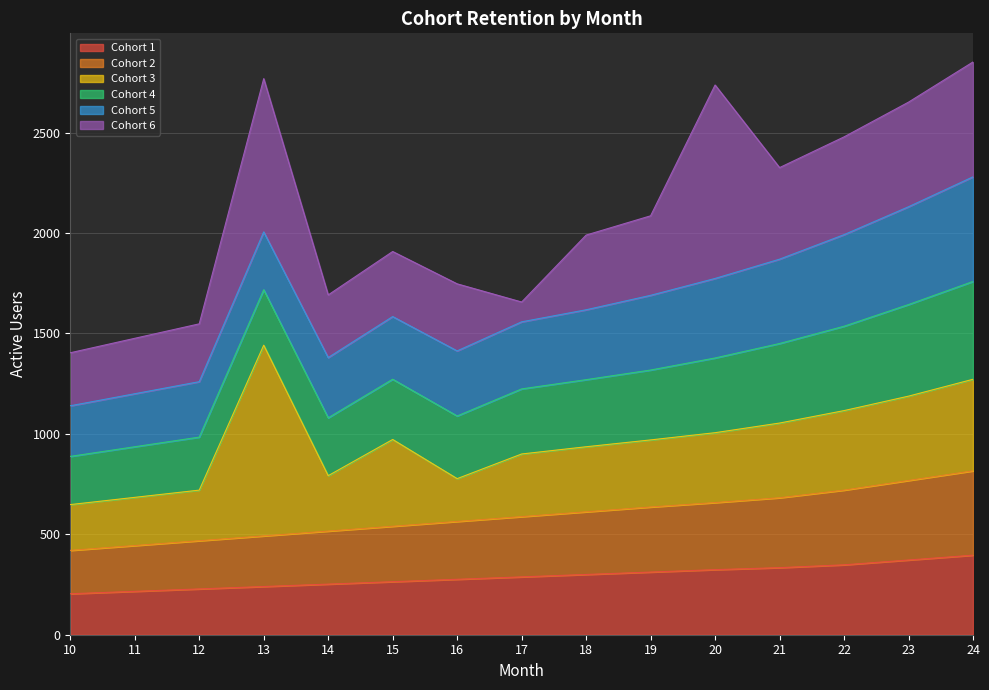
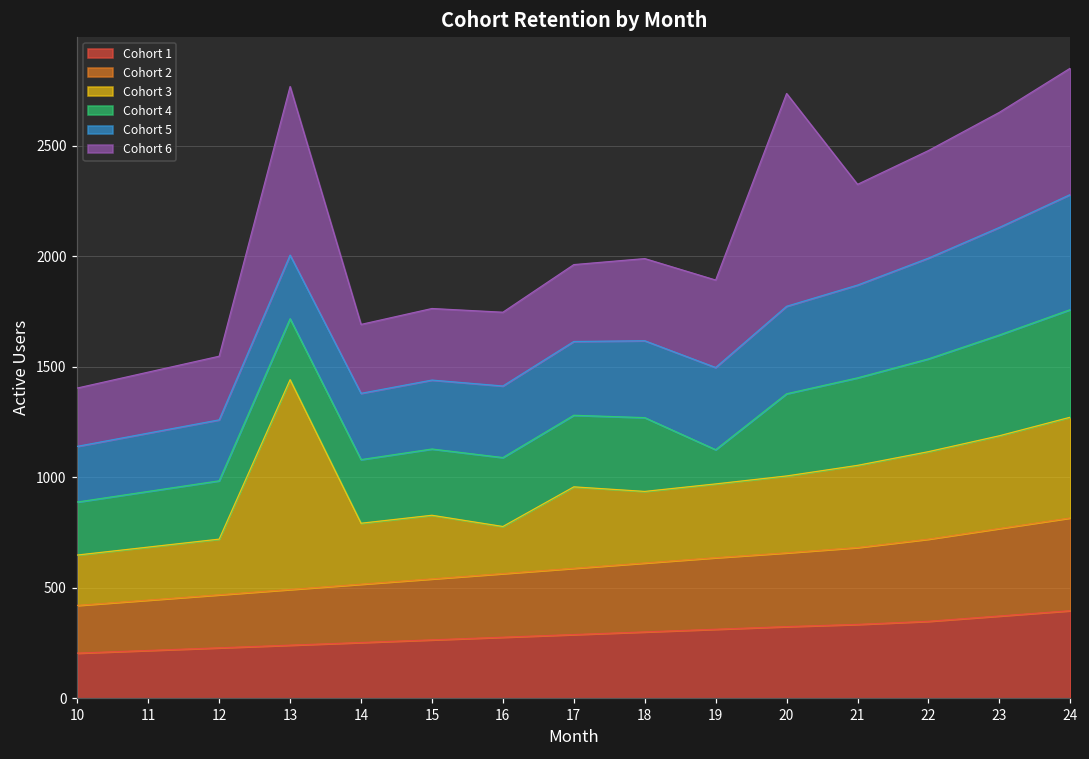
  {
    "Cohort 3": {
      "10": 230,
      "11": 240,
      "12": 250,
      "13": 950,
      "14": 280,
-     "15": 430,
+     "15": 290,
      "16": 210,
-     "17": 310,
+     "17": 370,
      "18": 320,
      "19": 330,
      "20": 350,
      "21": 370,
      "22": 400,
      "23": 420,
      "24": 460
    },
    "Cohort 4": {
      "10": 240,
      "11": 250,
      "12": 260,
      "13": 280,
      "14": 290,
      "15": 300,
      "16": 310,
      "17": 320,
      "18": 330,
-     "19": 350,
+     "19": 150,
      "20": 370,
      "21": 400,
      "22": 420,
      "23": 460,
      "24": 490
    },
    "Cohort 5": {
      "10": 250,
      "11": 260,
      "12": 280,
      "13": 290,
      "14": 300,
      "15": 310,
      "16": 320,
      "17": 330,
      "18": 350,
      "19": 370,
      "20": 400,
      "21": 420,
      "22": 460,
      "23": 490,
      "24": 520
    },
    "Cohort 6": {
      "10": 260,
      "11": 280,
      "12": 290,
      "13": 760,
      "14": 310,
      "15": 320,
      "16": 330,
-     "17": 100,
+     "17": 350,
      "18": 370,
      "19": 400,
      "20": 960,
      "21": 460,
      "22": 490,
      "23": 520,
      "24": 570
    }
  }
